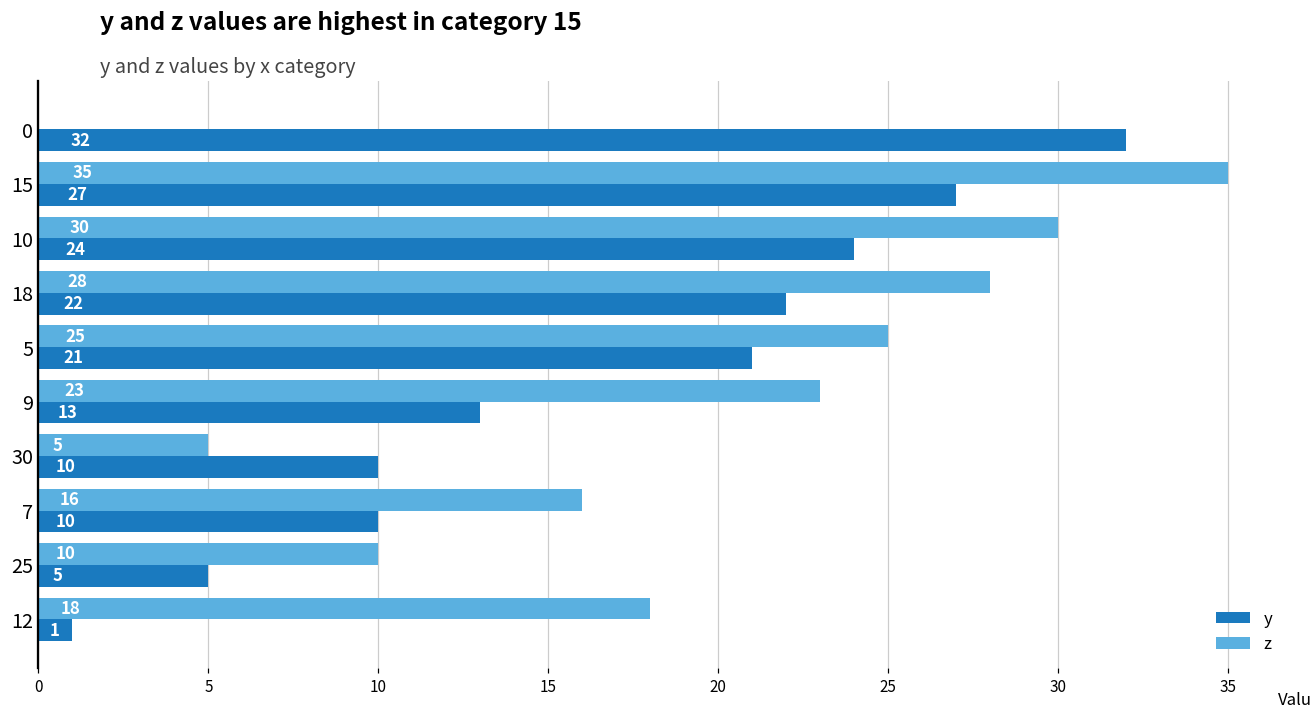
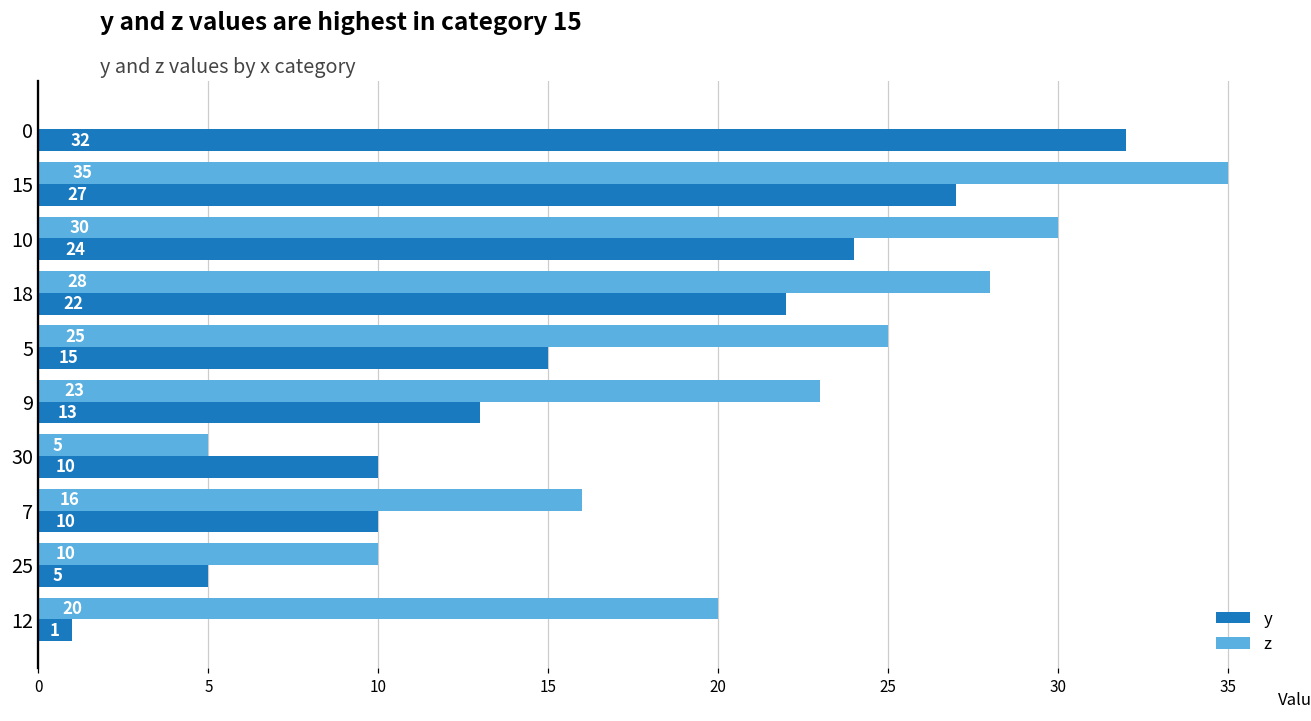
  {
    "y": {
      "0": 32,
      "15": 27,
      "10": 24,
      "18": 22,
-     "5": 21,
+     "5": 15,
      "9": 13,
      "30": 10,
      "7": 10,
      "25": 5,
      "12": 1
    },
    "z": {
      "15": 35,
      "10": 30,
      "18": 28,
      "5": 25,
      "9": 23,
      "30": 5,
      "7": 16,
      "25": 10,
-     "12": 18
+     "12": 20
    }
  }
